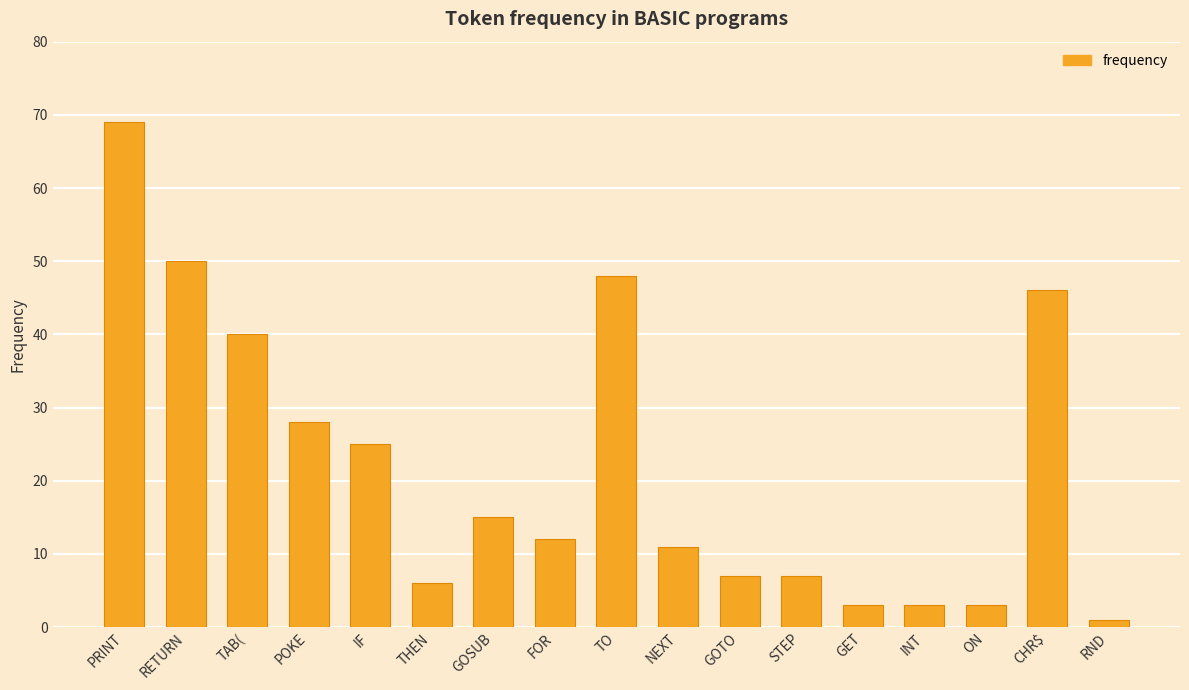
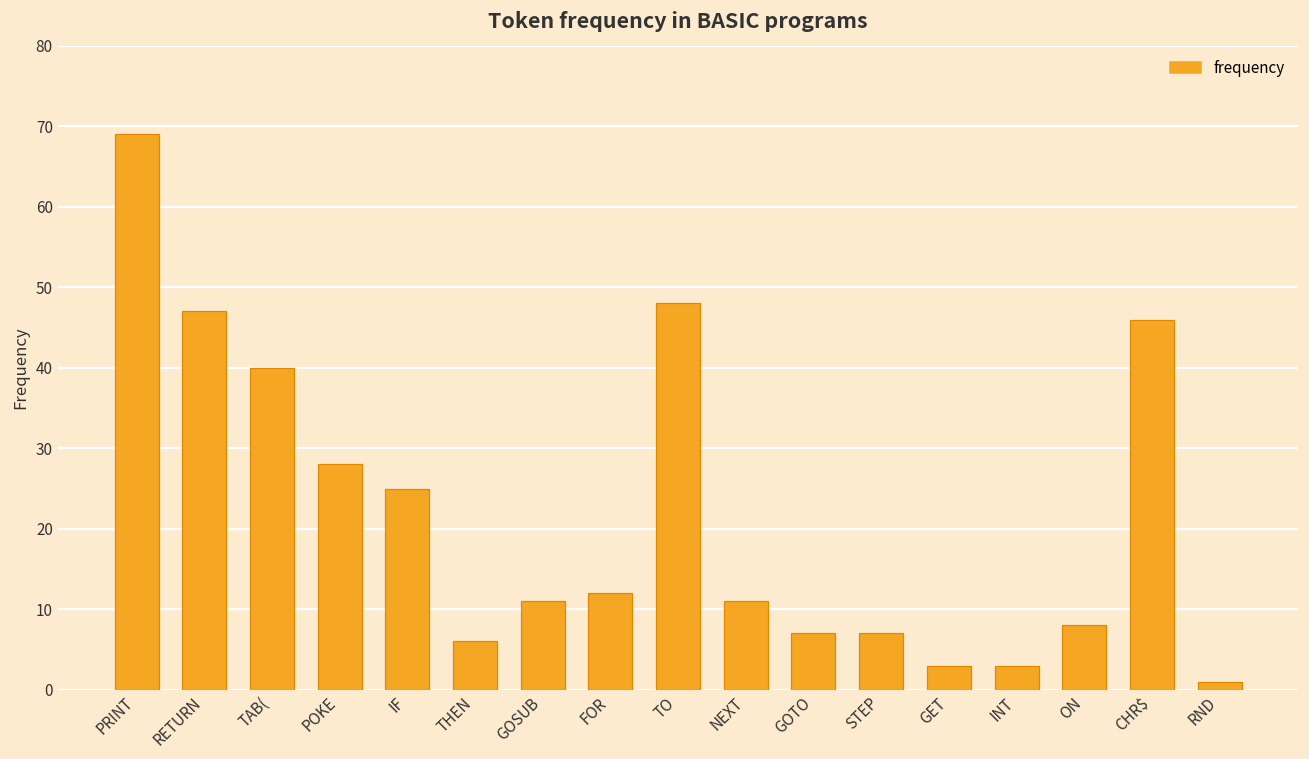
  {
    "PRINT": 69,
-   "RETURN": 50,
+   "RETURN": 47,
    "TAB(": 40,
    "POKE": 28,
    "IF": 25,
    "THEN": 6,
-   "GOSUB": 15,
+   "GOSUB": 11,
    "FOR": 12,
    "TO": 48,
    "NEXT": 11,
    "GOTO": 7,
    "STEP": 7,
    "GET": 3,
    "INT": 3,
-   "ON": 3,
+   "ON": 8,
    "CHR$": 46,
    "RND": 1
  }
